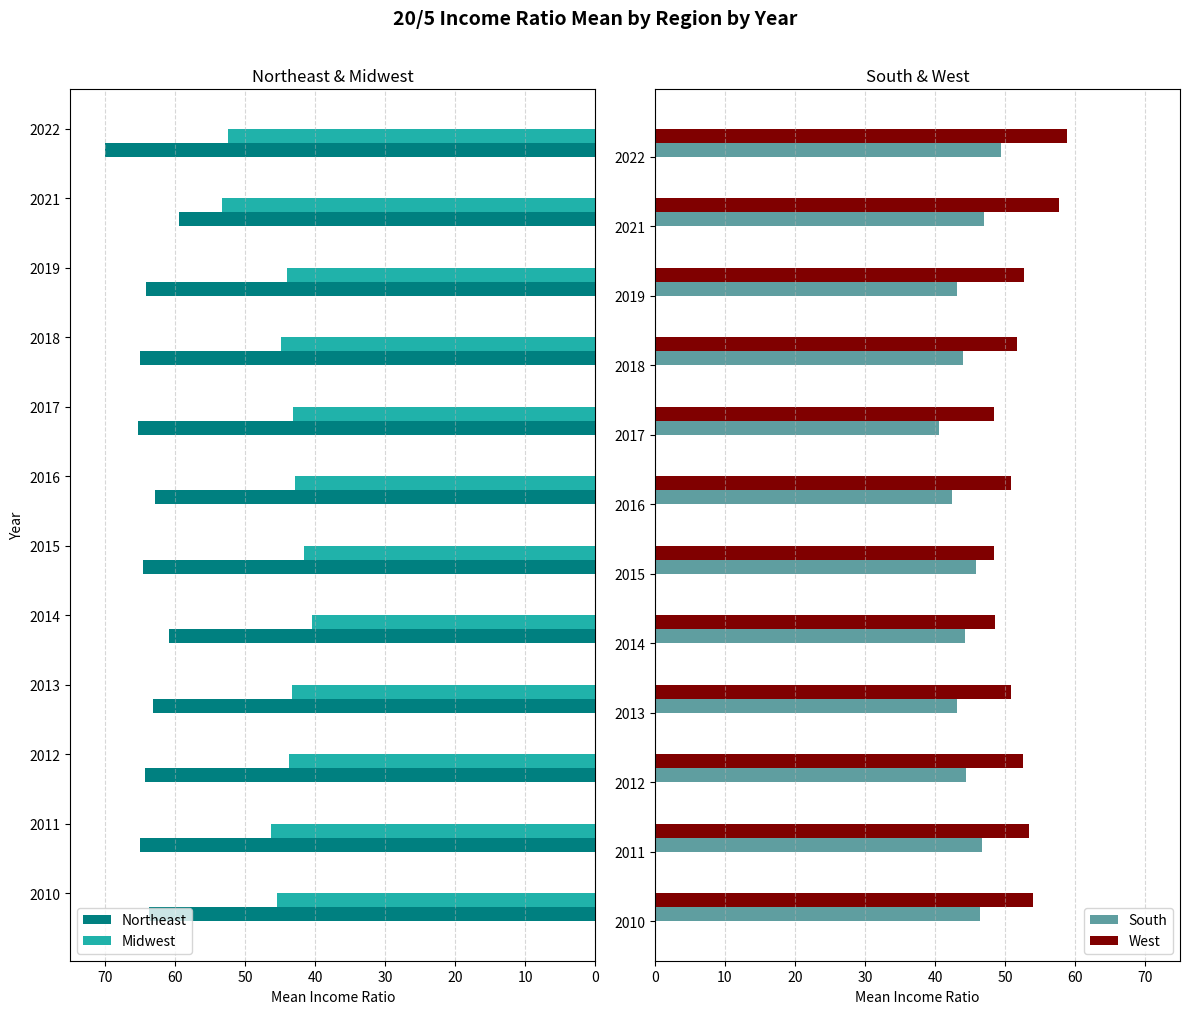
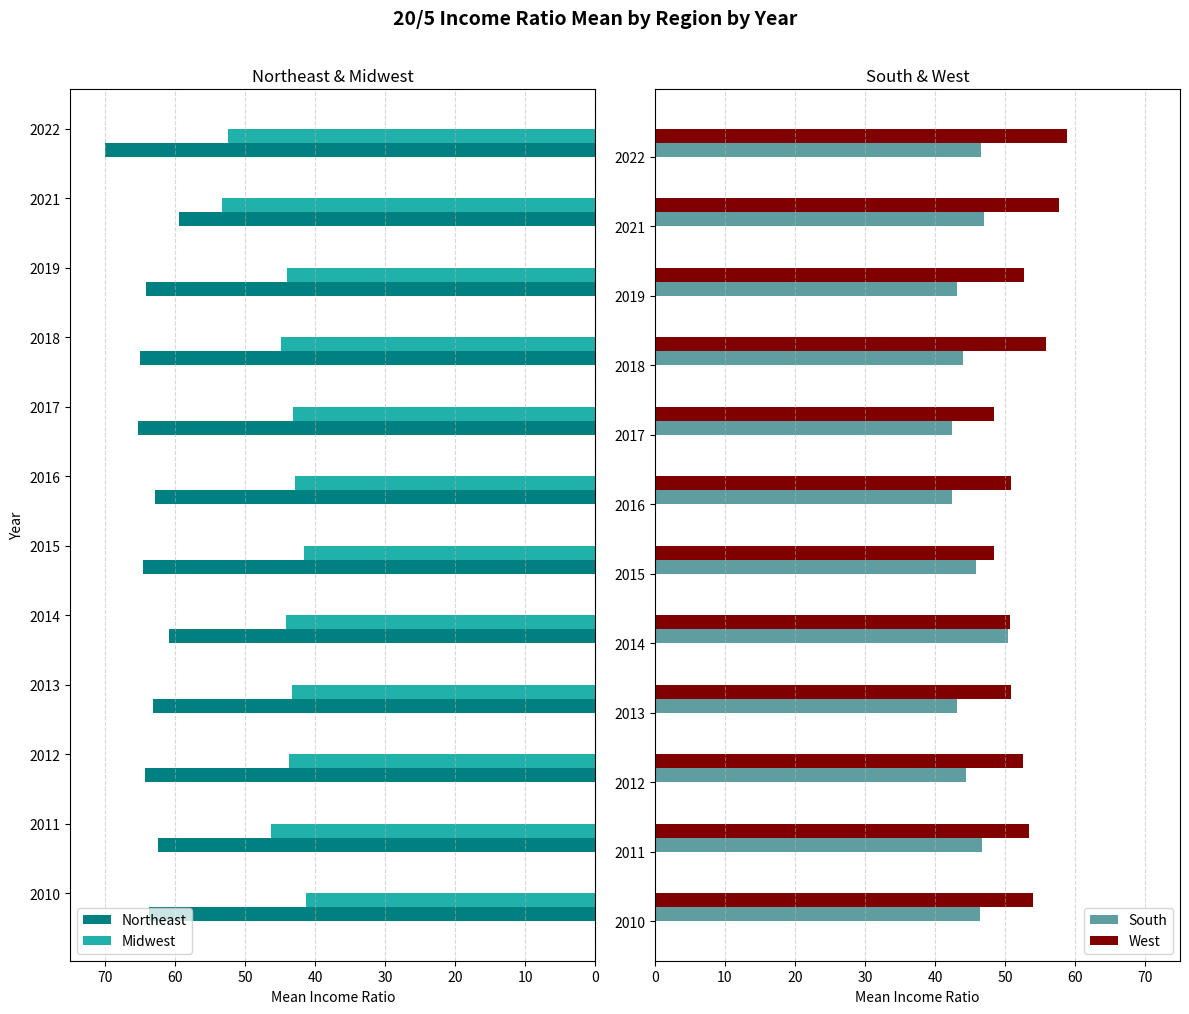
  {
    "Northeast & Midwest": {
      "Northeast": {
        "2022": 70,
        "2021": 59,
        "2019": 64,
        "2018": 65,
        "2017": 65,
        "2016": 63,
        "2015": 65,
        "2014": 61,
        "2013": 63,
        "2012": 64,
-       "2011": 65
+       "2011": 62
      },
      "Midwest": {
        "2022": 52,
        "2021": 53,
        "2019": 44,
        "2018": 45,
        "2017": 43,
        "2016": 43,
        "2015": 42,
-       "2014": 41,
+       "2014": 44,
        "2013": 43,
        "2012": 44,
        "2011": 46,
-       "2010": 46
+       "2010": 41
      }
    },
    "South & West": {
      "South": {
-       "2022": 49,
+       "2022": 47,
        "2021": 47,
        "2019": 43,
        "2018": 44,
-       "2017": 41,
+       "2017": 42,
        "2016": 42,
        "2015": 46,
-       "2014": 44,
+       "2014": 51,
        "2013": 43,
        "2012": 44,
        "2011": 47,
        "2010": 46
      },
      "West": {
        "2022": 59,
        "2021": 58,
        "2019": 53,
-       "2018": 52,
+       "2018": 56,
        "2017": 48,
        "2016": 51,
        "2015": 48,
-       "2014": 49,
+       "2014": 51,
        "2013": 51,
        "2012": 53,
        "2011": 53,
        "2010": 54
      }
    }
  }
